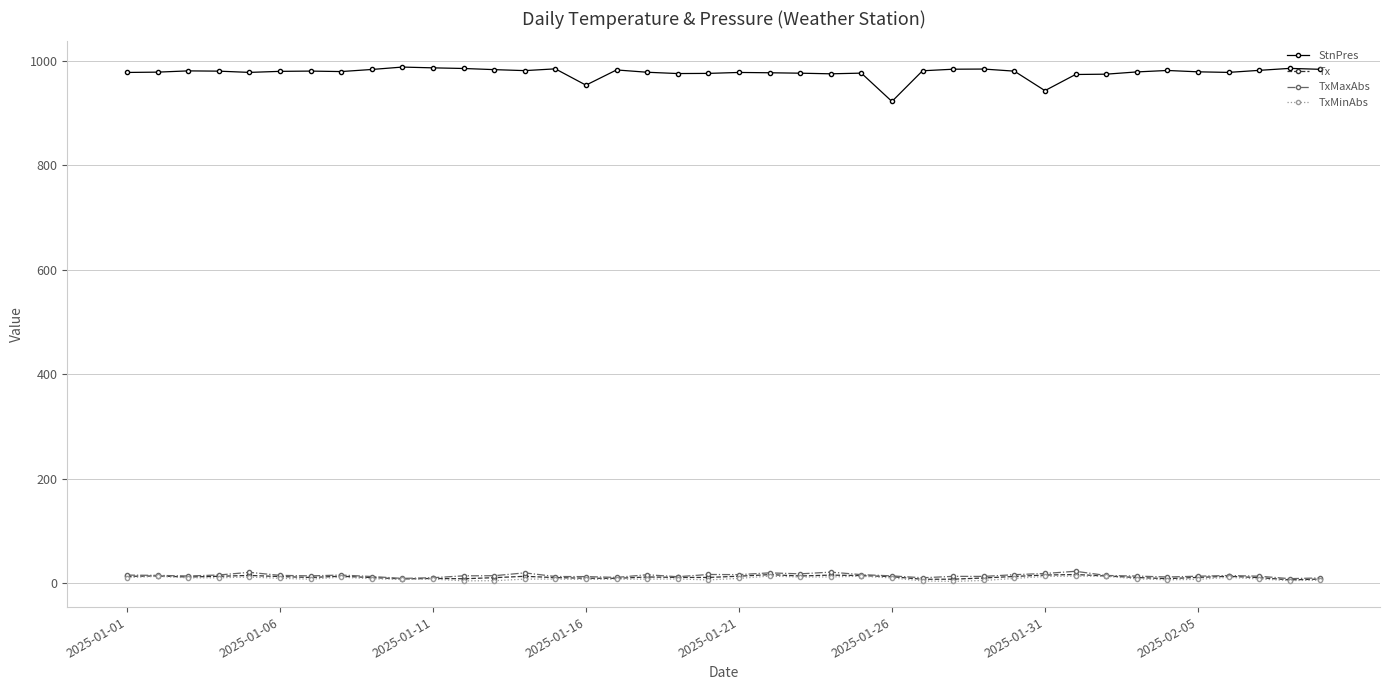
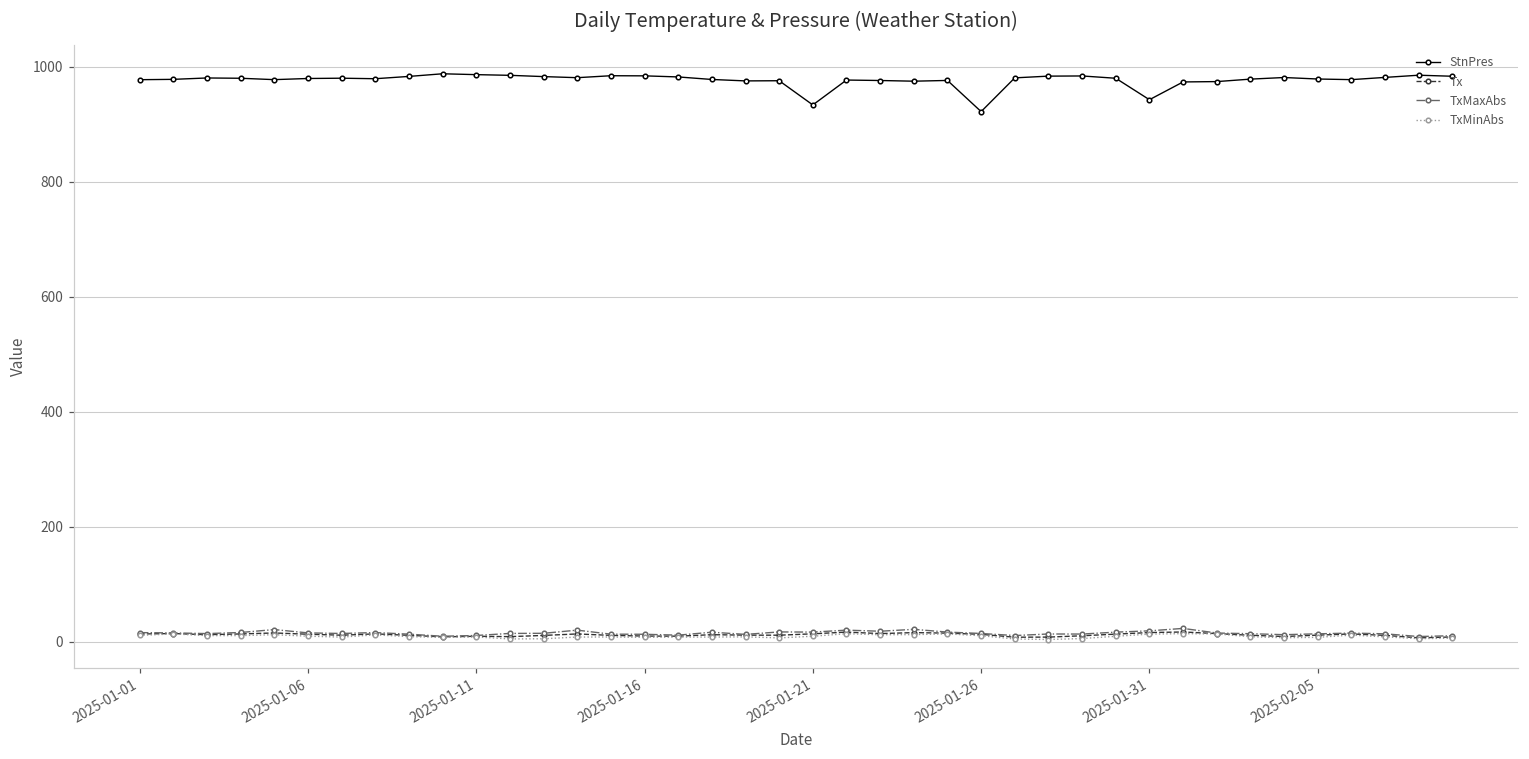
  {
    "StnPres": {
      "2025-01-01": 980,
      "2025-01-06": 980,
      "2025-01-11": 990,
-     "2025-01-16": 950,
-     "2025-01-21": 980,
+     "2025-01-16": 980,
+     "2025-01-21": 930,
      "2025-01-26": 920,
      "2025-01-31": 940,
      "2025-02-05": 980
    }
  }
